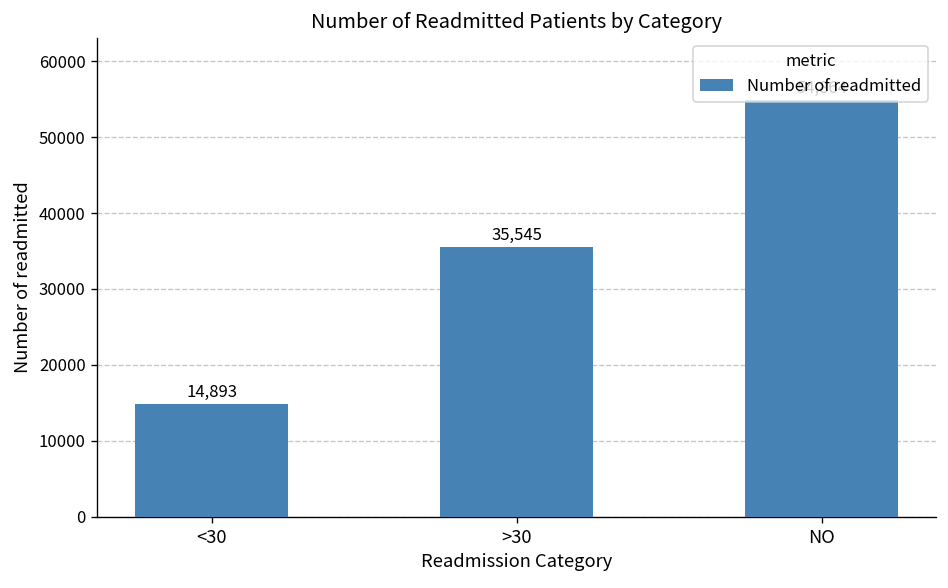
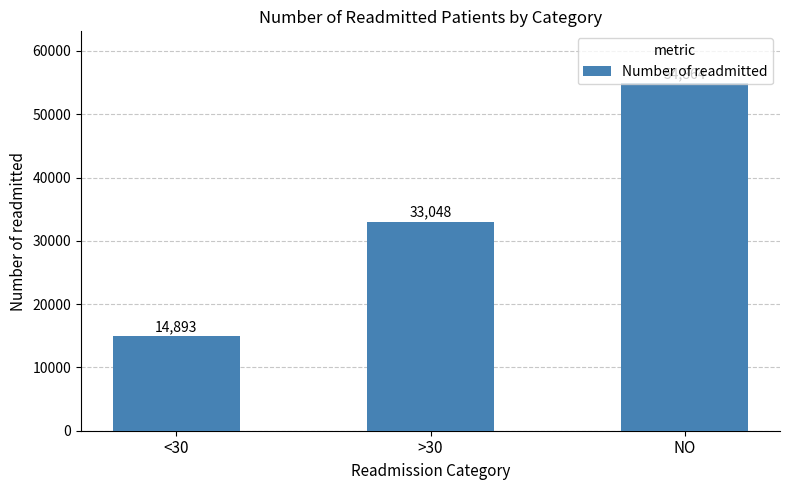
  {
    "<30": "14,893",
-   ">30": "35,545"
+   ">30": "33,048"
  }
